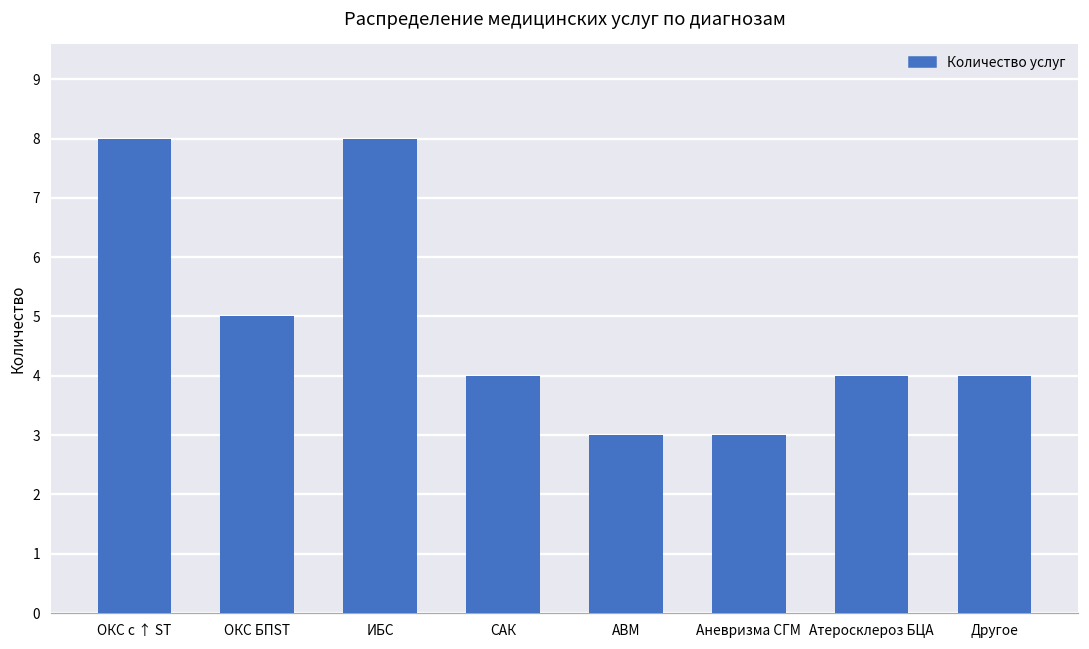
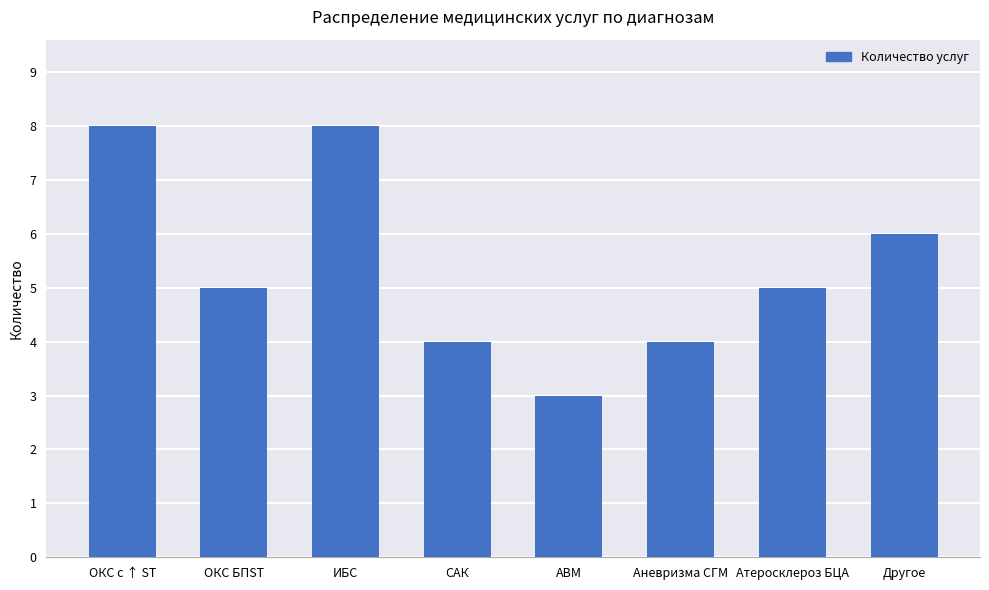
  {
    "ОКС с ↑ ST": 8,
    "ОКС БПST": 5,
    "ИБС": 8,
    "САК": 4,
    "АВМ": 3,
-   "Аневризма СГМ": 3,
-   "Атеросклероз БЦА": 4,
-   "Другое": 4
+   "Аневризма СГМ": 4,
+   "Атеросклероз БЦА": 5,
+   "Другое": 6
  }
